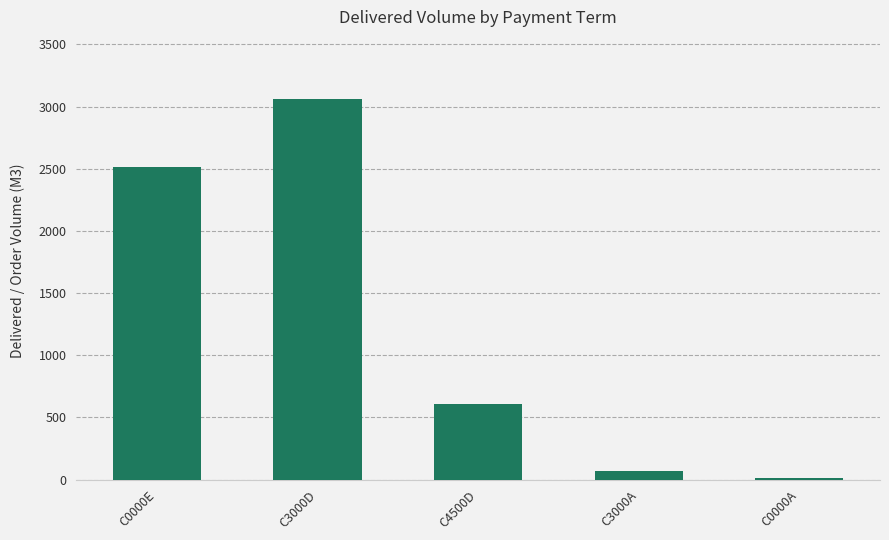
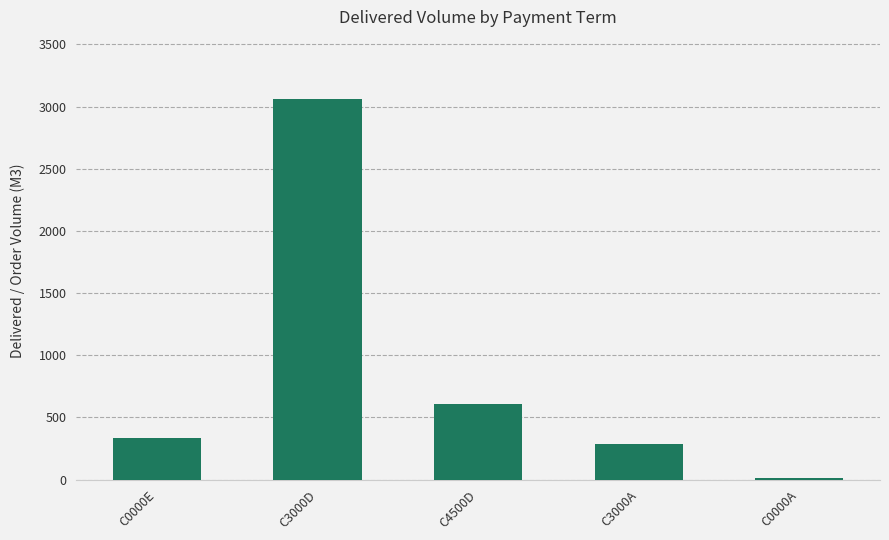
  {
-   "C0000E": 2520,
+   "C0000E": 330,
    "C3000D": 3060,
    "C4500D": 610,
-   "C3000A": 70
+   "C3000A": 280
  }
